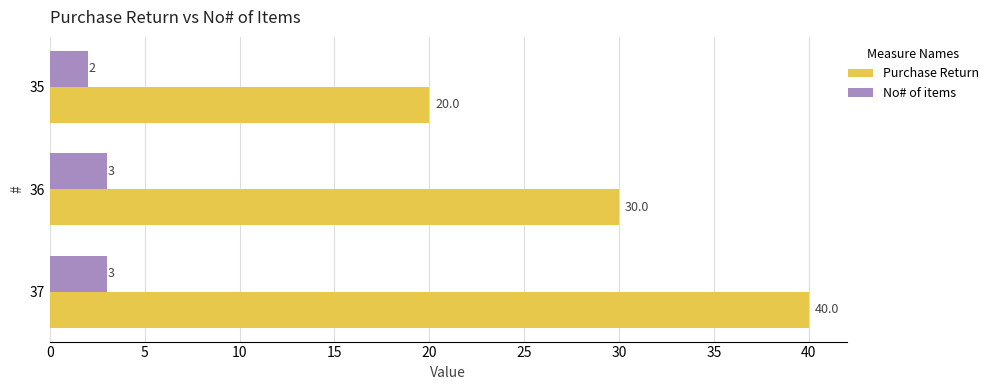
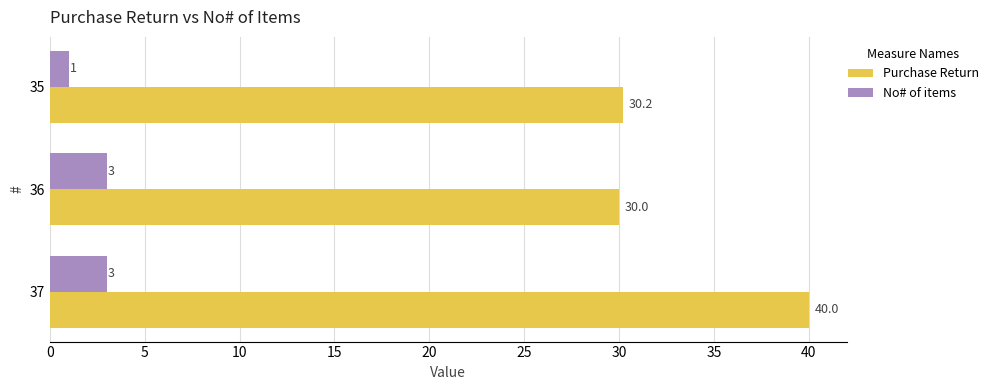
  {
    "Purchase Return": {
-     "35": 20.0,
+     "35": 30.2,
      "36": 30.0,
      "37": 40.0
    },
    "No# of items": {
-     "35": 2,
+     "35": 1,
      "36": 3,
      "37": 3
    }
  }
